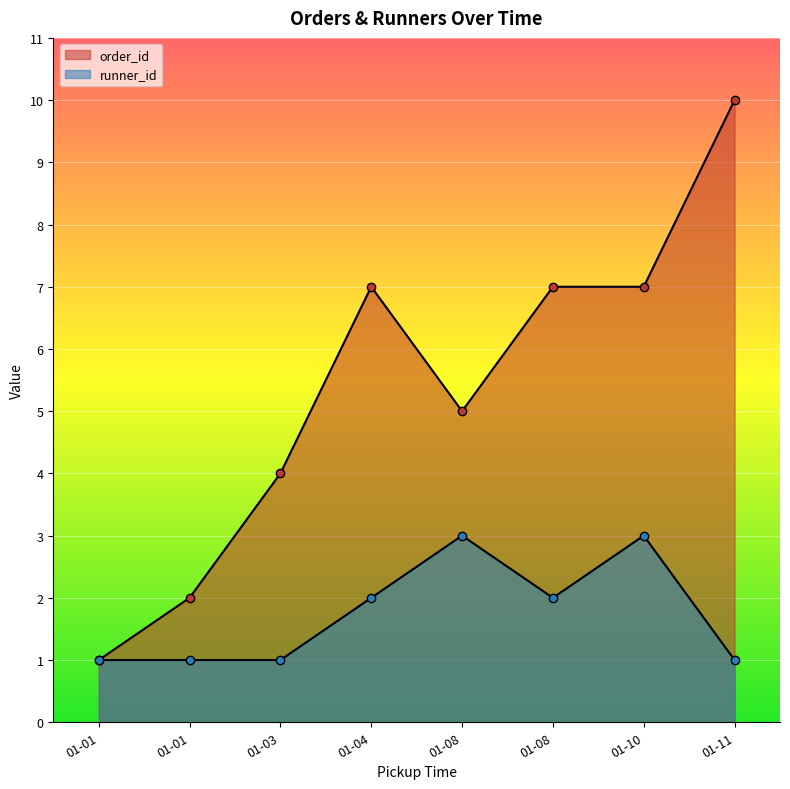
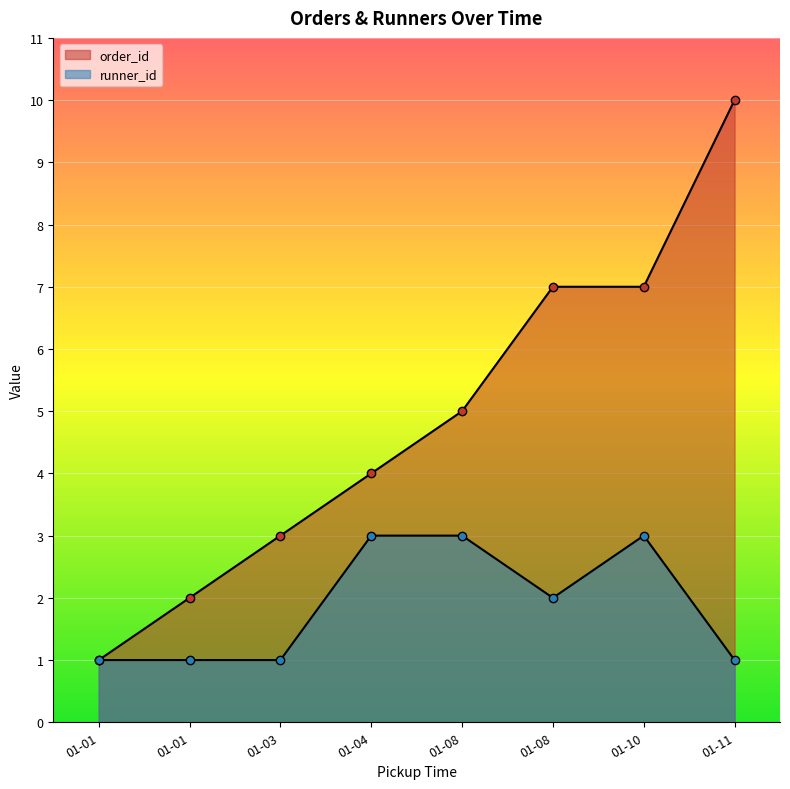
  {
    "order_id": {
-     "01-03": 4,
-     "01-04": 7,
+     "01-03": 3,
+     "01-04": 4,
      "01-10": 7,
      "01-11": 10
    },
    "runner_id": {
      "01-03": 1,
-     "01-04": 2,
+     "01-04": 3,
      "01-10": 3,
      "01-11": 1
    }
  }
